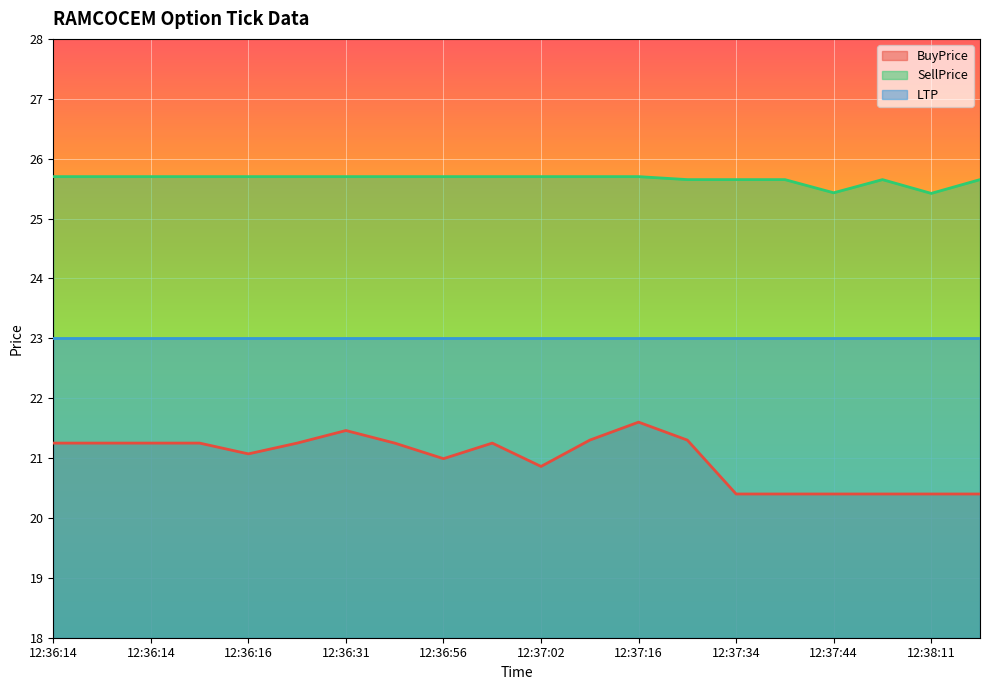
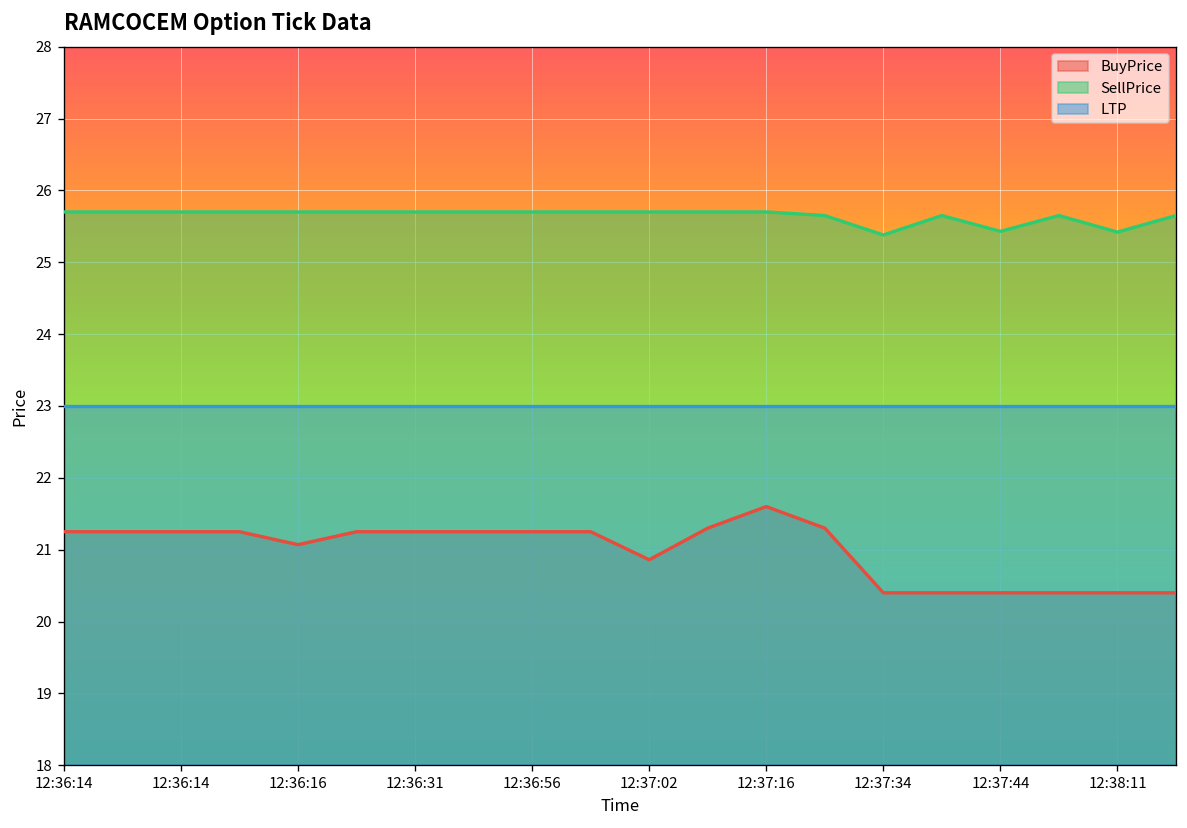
  {
    "BuyPrice": {
      "12:36:16": 21.1,
-     "12:36:31": 21.5,
-     "12:36:56": 21.0,
+     "12:36:31": 21.3,
+     "12:36:56": 21.3,
      "12:37:02": 20.9,
      "12:37:16": 21.6,
      "12:37:34": 20.4,
      "12:37:44": 20.4,
      "12:38:11": 20.4
    },
    "SellPrice": {
      "12:36:16": 25.7,
      "12:36:31": 25.7,
      "12:36:56": 25.7,
      "12:37:02": 25.7,
      "12:37:16": 25.7,
-     "12:37:34": 25.7,
+     "12:37:34": 25.4,
      "12:37:44": 25.4,
      "12:38:11": 25.4
    },
    "LTP": {
      "12:36:16": 23.0,
      "12:36:31": 23.0,
      "12:36:56": 23.0,
      "12:37:02": 23.0,
      "12:37:16": 23.0,
      "12:37:34": 23.0,
      "12:37:44": 23.0,
      "12:38:11": 23.0
    }
  }
